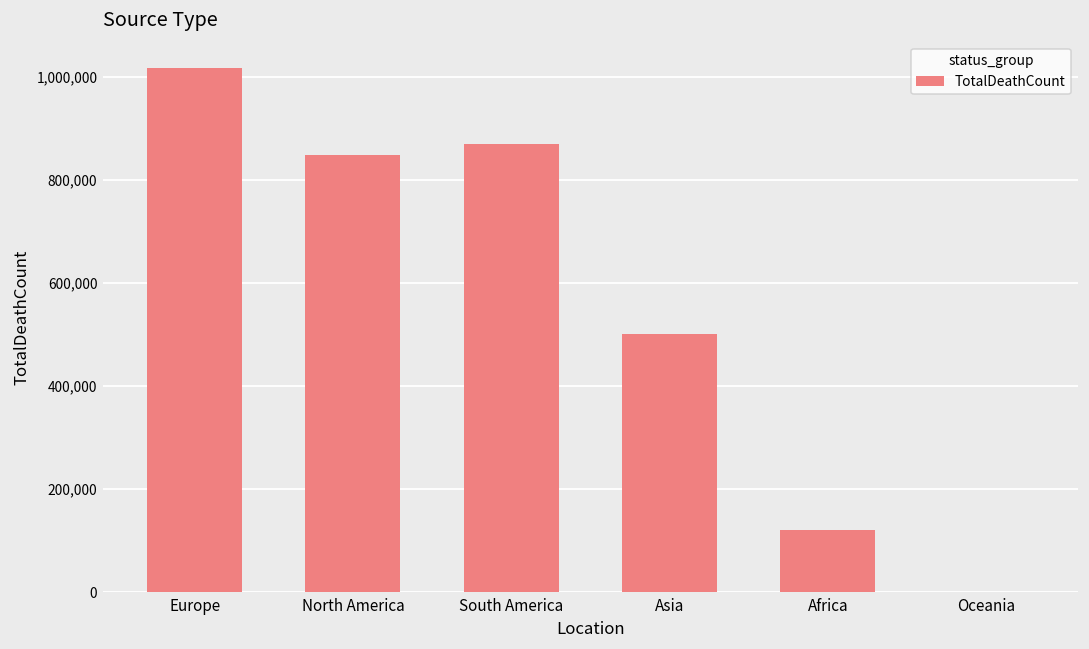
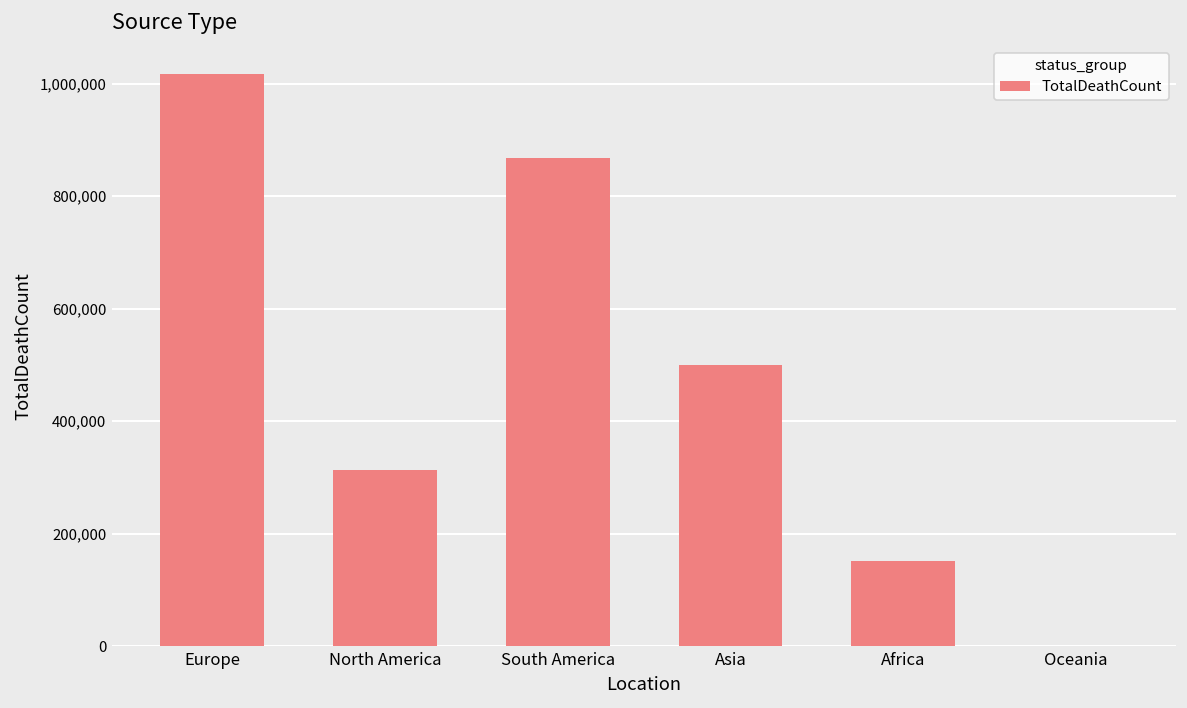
  {
    "Europe": "1,020,000",
-   "North America": "850,000",
+   "North America": "310,000",
    "South America": "870,000",
    "Asia": "500,000",
-   "Africa": "120,000"
+   "Africa": "150,000"
  }
